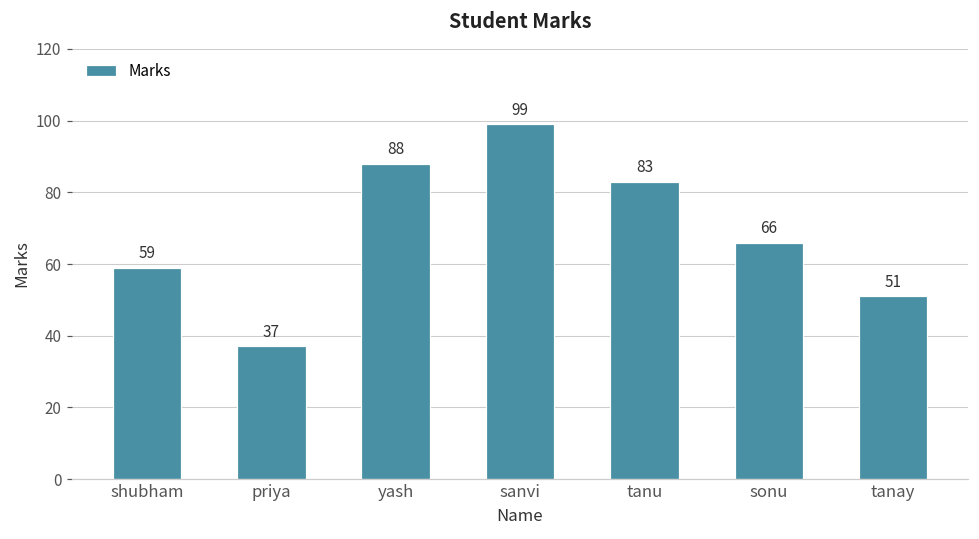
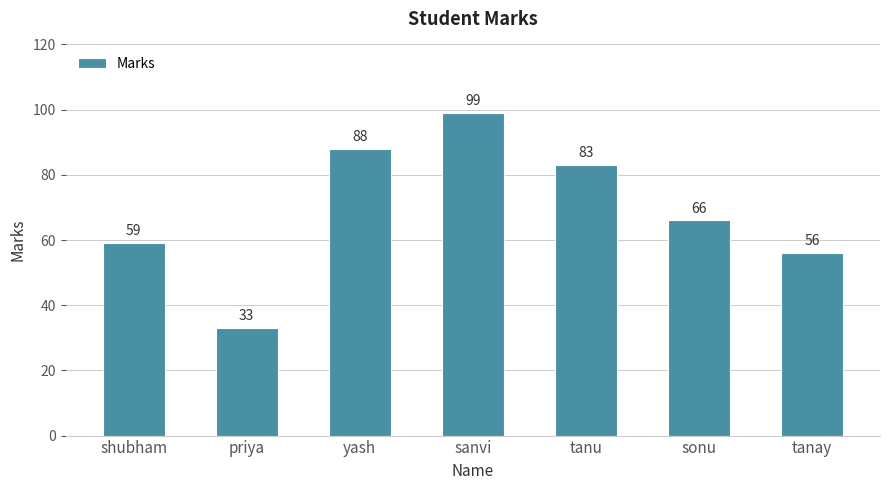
  {
    "shubham": 59,
-   "priya": 37,
+   "priya": 33,
    "yash": 88,
    "sanvi": 99,
    "tanu": 83,
    "sonu": 66,
-   "tanay": 51
+   "tanay": 56
  }
